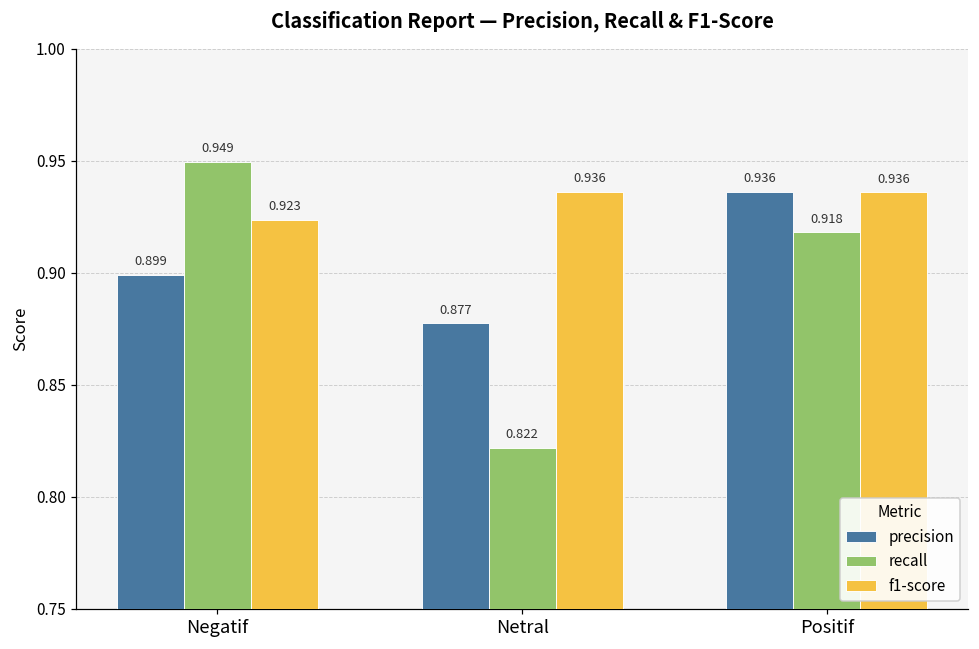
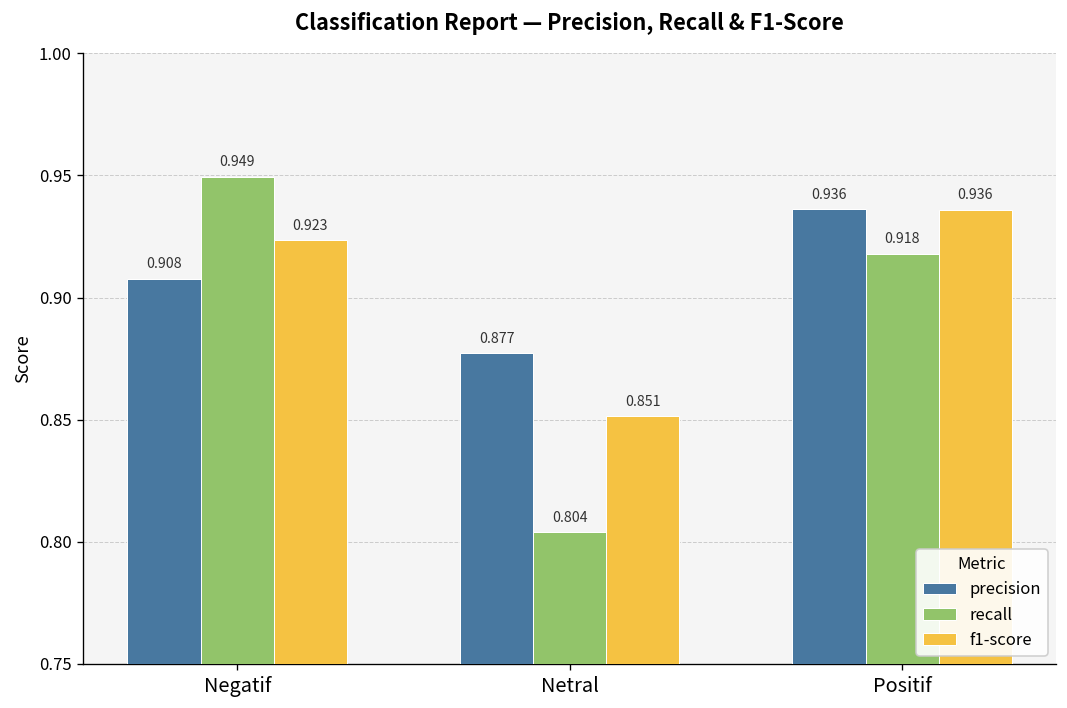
  {
    "precision": {
-     "Negatif": 0.899,
+     "Negatif": 0.908,
      "Netral": 0.877,
      "Positif": 0.936
    },
    "recall": {
      "Negatif": 0.949,
-     "Netral": 0.822,
+     "Netral": 0.804,
      "Positif": 0.918
    },
    "f1-score": {
      "Negatif": 0.923,
-     "Netral": 0.936,
+     "Netral": 0.851,
      "Positif": 0.936
    }
  }
